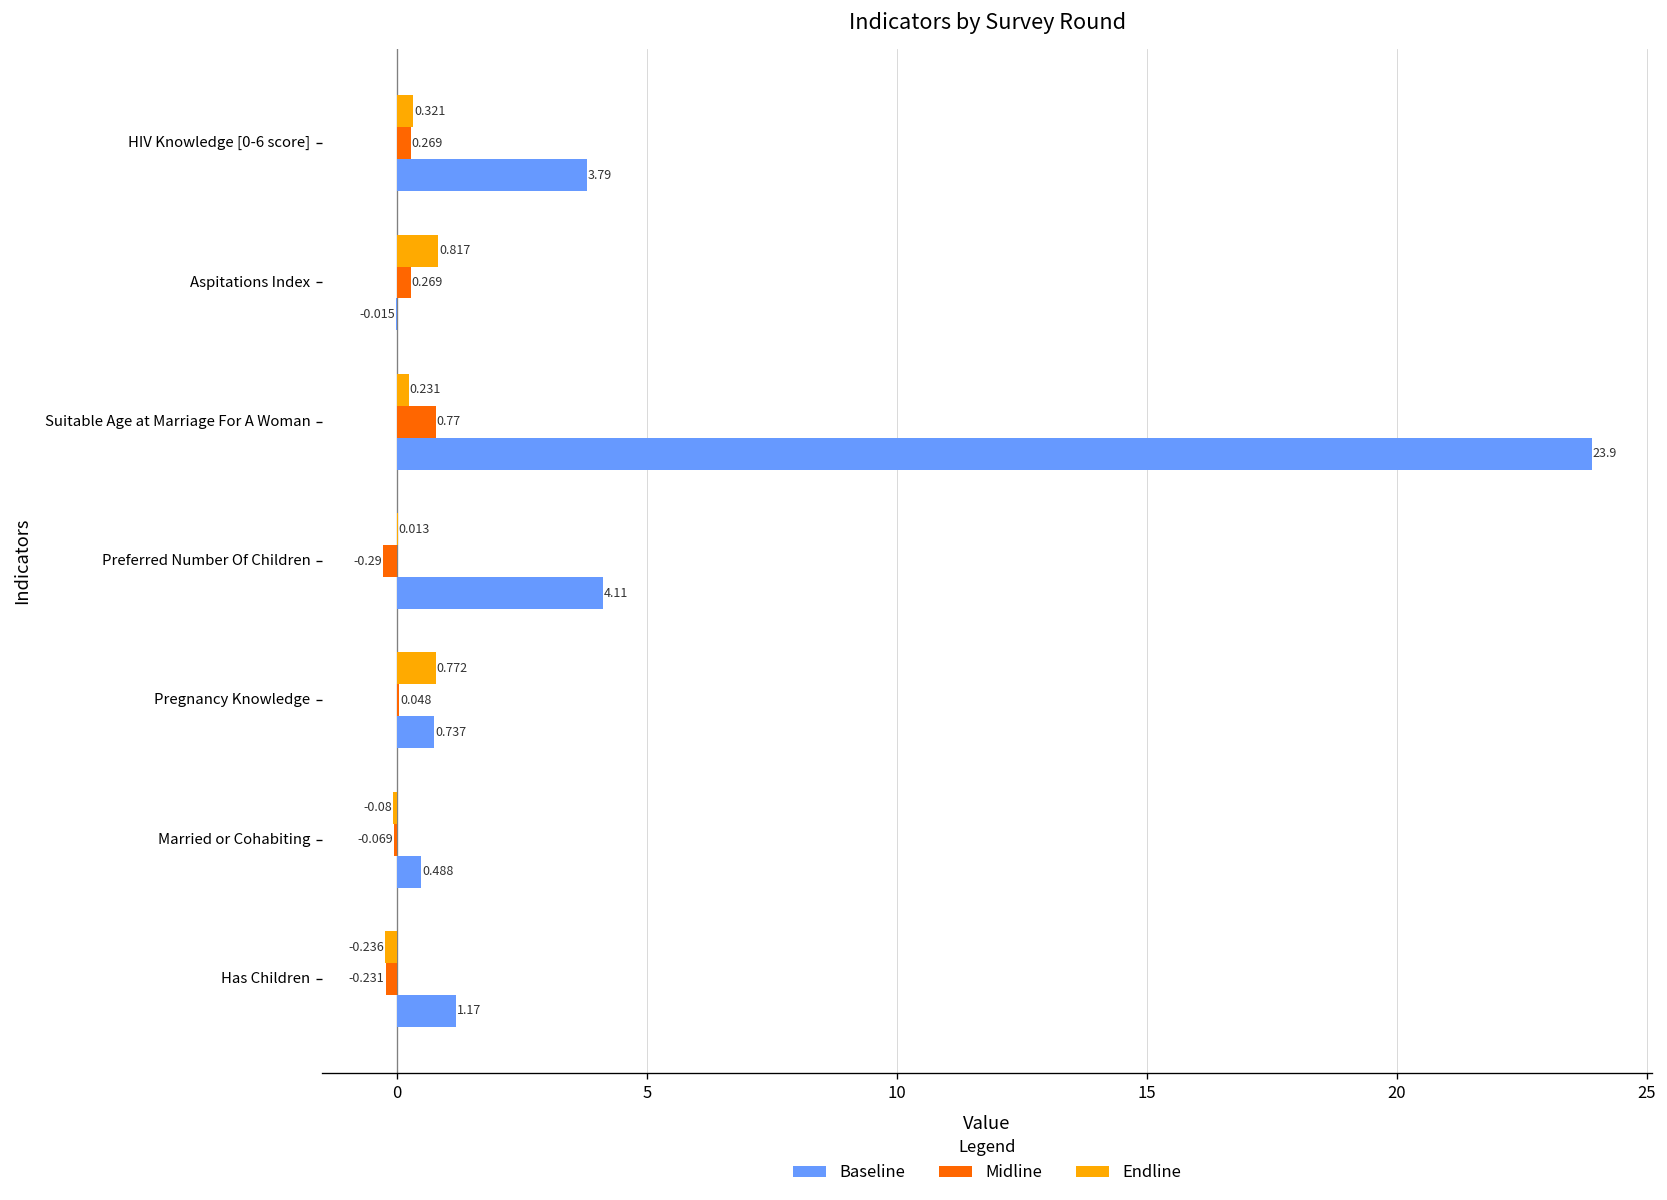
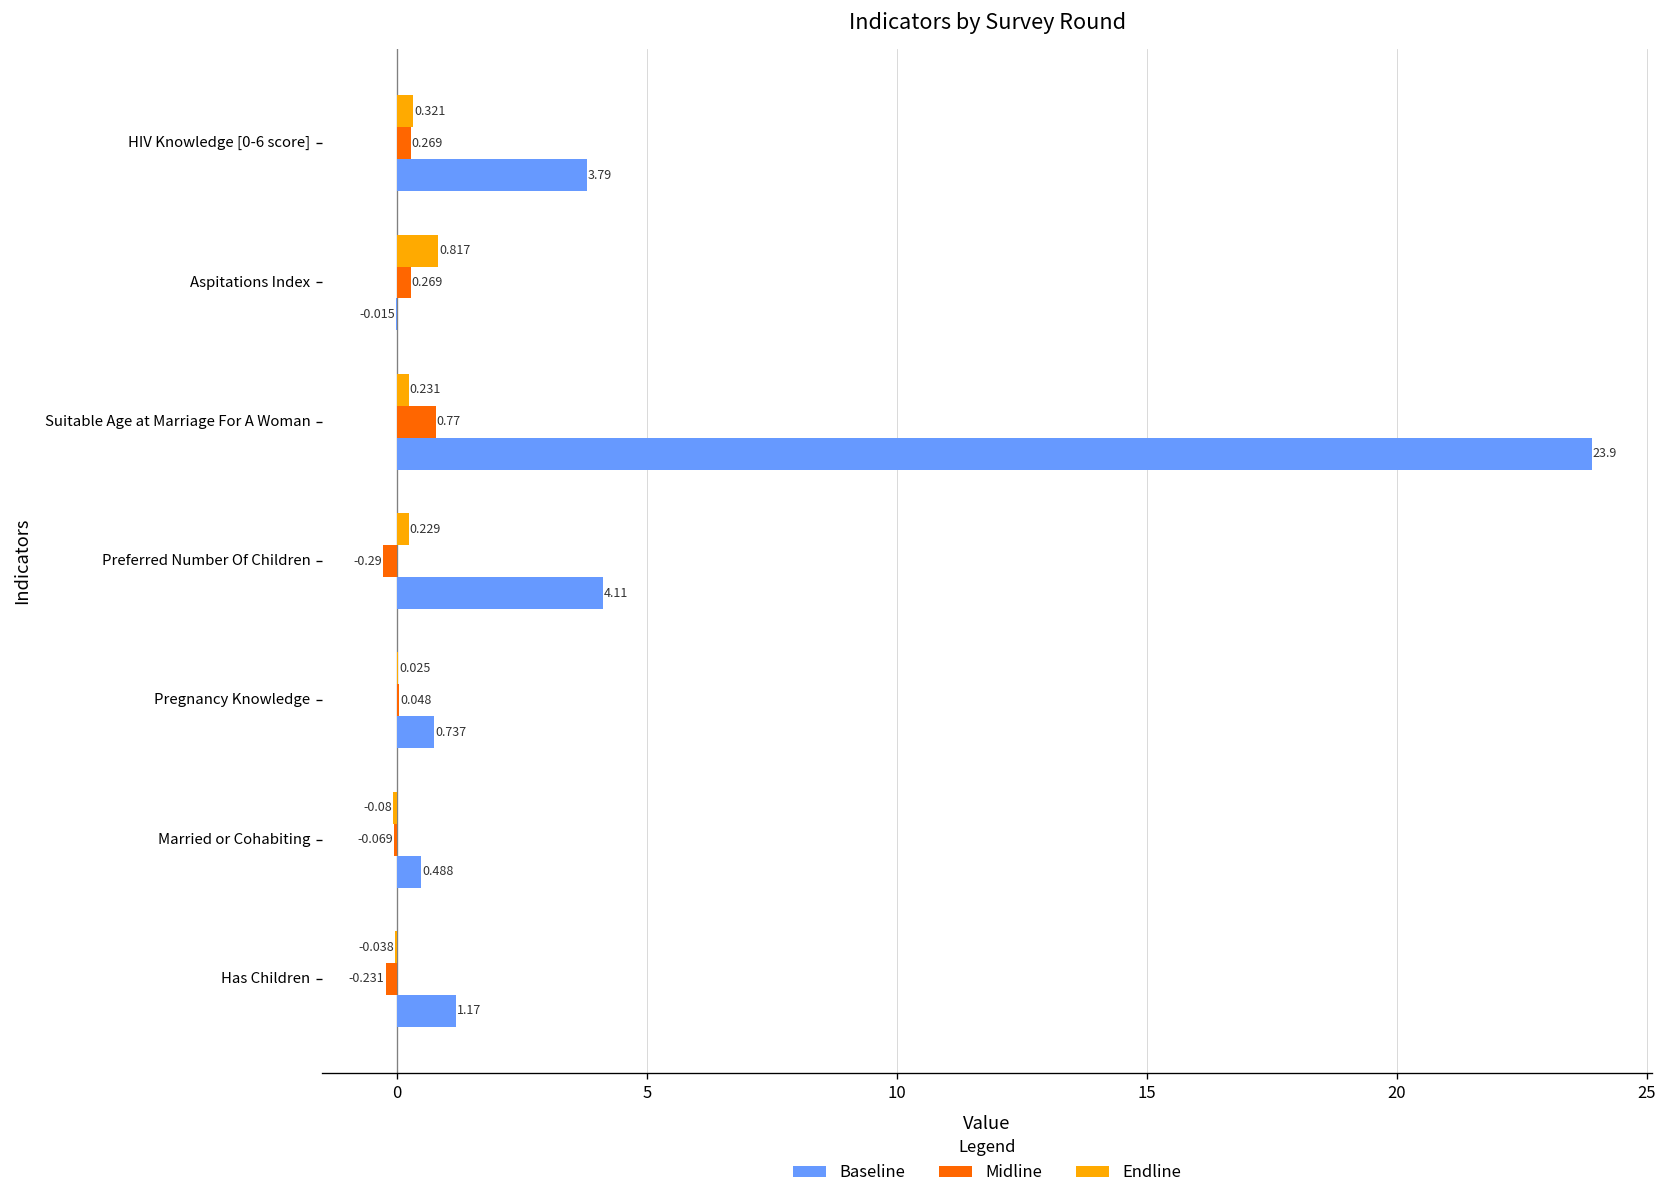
  {
    "Baseline": {
      "HIV Knowledge [0-6 score]": 3.79,
      "Aspitations Index": -0.015,
      "Suitable Age at Marriage For A Woman": 23.9,
      "Preferred Number Of Children": 4.11,
      "Pregnancy Knowledge": 0.737,
      "Married or Cohabiting": 0.488,
      "Has Children": 1.17
    },
    "Midline": {
      "HIV Knowledge [0-6 score]": 0.269,
      "Aspitations Index": 0.269,
      "Suitable Age at Marriage For A Woman": 0.77,
      "Preferred Number Of Children": -0.29,
      "Pregnancy Knowledge": 0.048,
      "Married or Cohabiting": -0.069,
      "Has Children": -0.231
    },
    "Endline": {
      "HIV Knowledge [0-6 score]": 0.321,
      "Aspitations Index": 0.817,
      "Suitable Age at Marriage For A Woman": 0.231,
-     "Preferred Number Of Children": 0.013,
-     "Pregnancy Knowledge": 0.772,
+     "Preferred Number Of Children": 0.229,
+     "Pregnancy Knowledge": 0.025,
      "Married or Cohabiting": -0.08,
-     "Has Children": -0.236
+     "Has Children": -0.038
    }
  }
